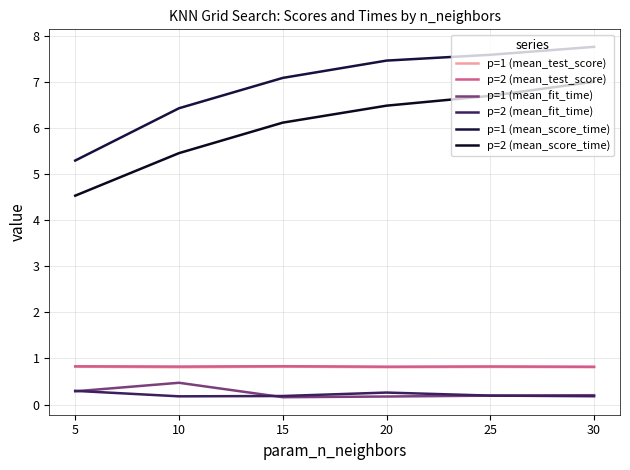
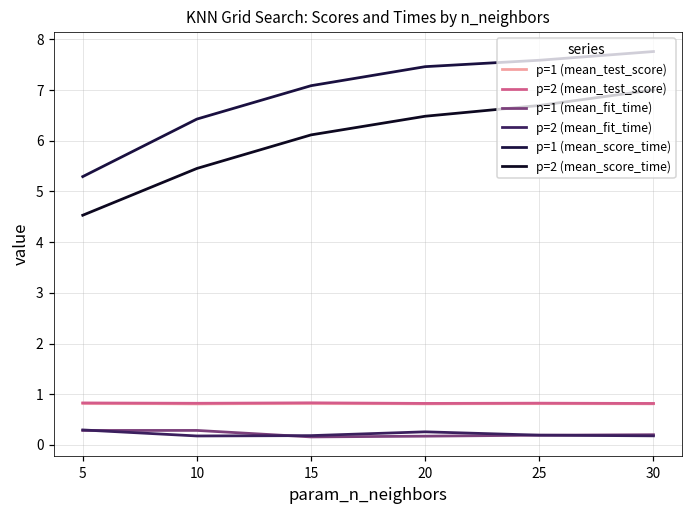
  {
    "p=1 (mean_fit_time)": {
-     "10": 0.5,
+     "10": 0.3,
      "20": 0.2
    }
  }
